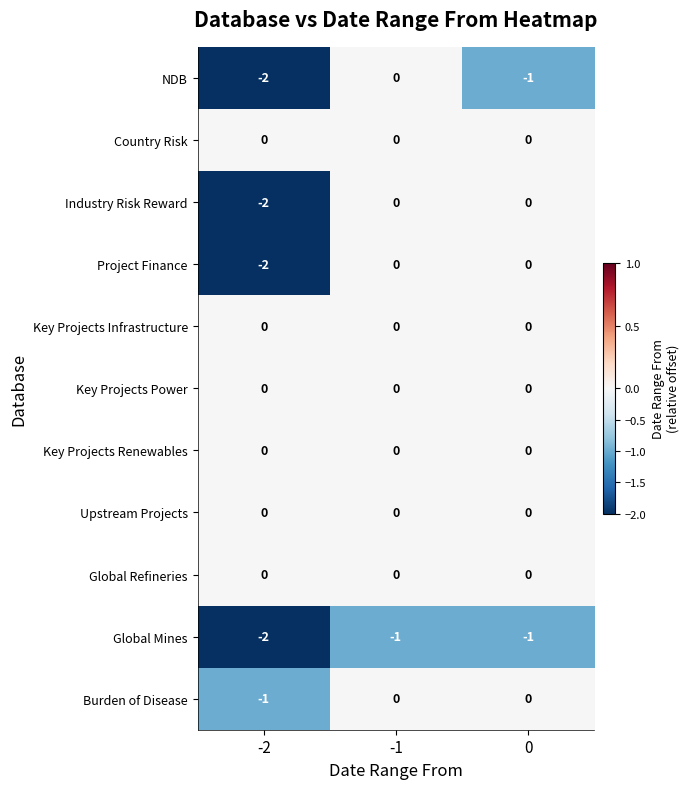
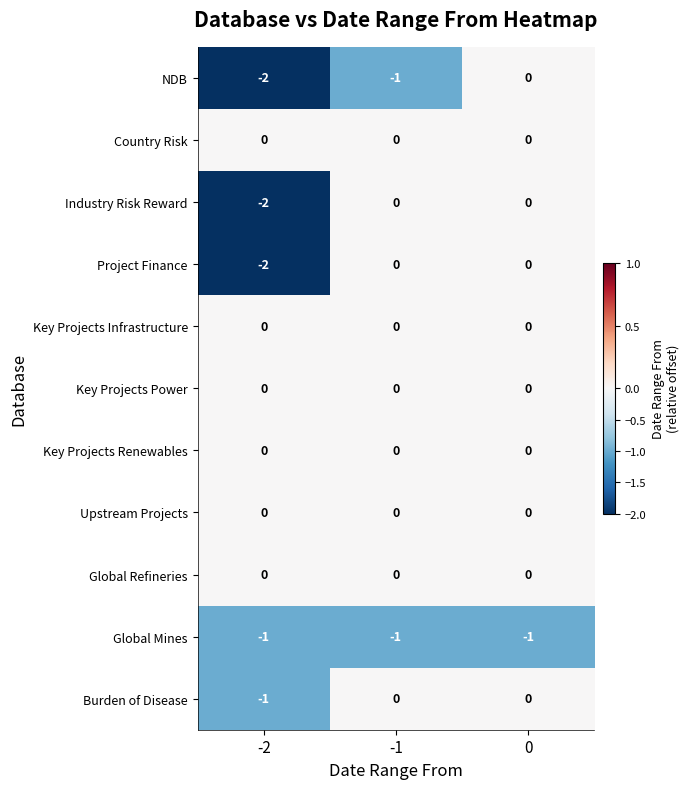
  {
    "NDB": {
      "-2": -2,
-     "-1": 0,
-     "0": -1
+     "-1": -1,
+     "0": 0
    },
    "Country Risk": {
      "-2": 0,
      "-1": 0,
      "0": 0
    },
    "Industry Risk Reward": {
      "-2": -2,
      "-1": 0,
      "0": 0
    },
    "Project Finance": {
      "-2": -2,
      "-1": 0,
      "0": 0
    },
    "Key Projects Infrastructure": {
      "-2": 0,
      "-1": 0,
      "0": 0
    },
    "Key Projects Power": {
      "-2": 0,
      "-1": 0,
      "0": 0
    },
    "Key Projects Renewables": {
      "-2": 0,
      "-1": 0,
      "0": 0
    },
    "Upstream Projects": {
      "-2": 0,
      "-1": 0,
      "0": 0
    },
    "Global Refineries": {
      "-2": 0,
      "-1": 0,
      "0": 0
    },
    "Global Mines": {
-     "-2": -2,
+     "-2": -1,
      "-1": -1,
      "0": -1
    },
    "Burden of Disease": {
      "-2": -1,
      "-1": 0,
      "0": 0
    }
  }
